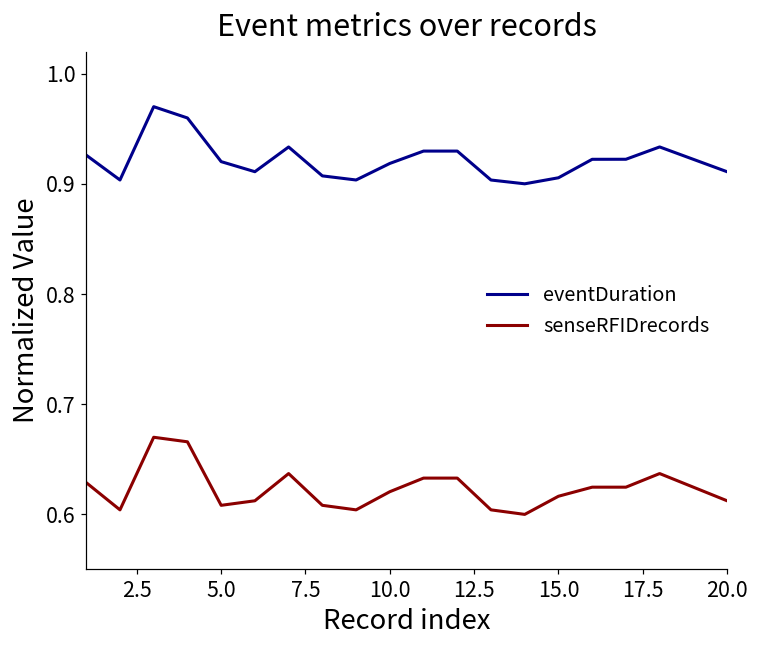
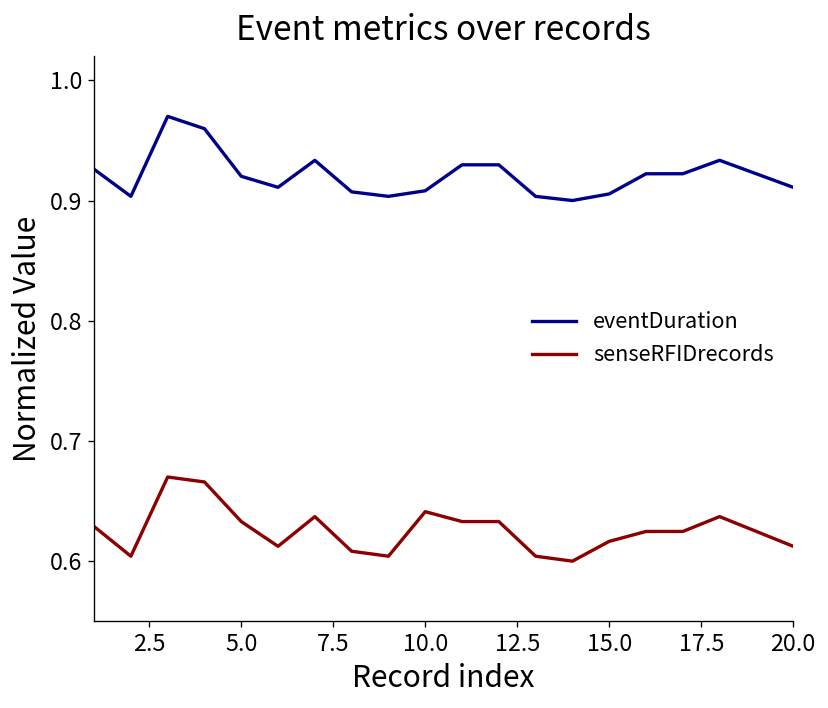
  {
    "eventDuration": {
      "5.0": 0.920,
-     "10.0": 0.918,
+     "10.0": 0.908,
      "15.0": 0.905,
      "20.0": 0.911
    },
    "senseRFIDrecords": {
-     "5.0": 0.608,
-     "10.0": 0.621,
+     "5.0": 0.633,
+     "10.0": 0.641,
      "15.0": 0.616,
      "20.0": 0.612
    }
  }
